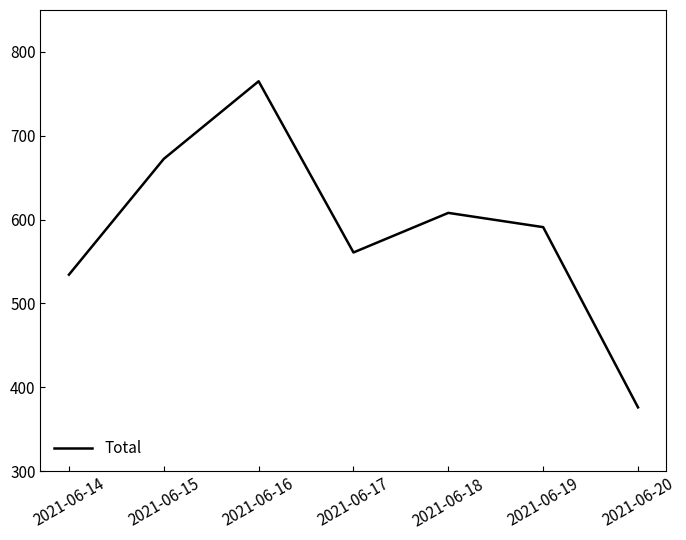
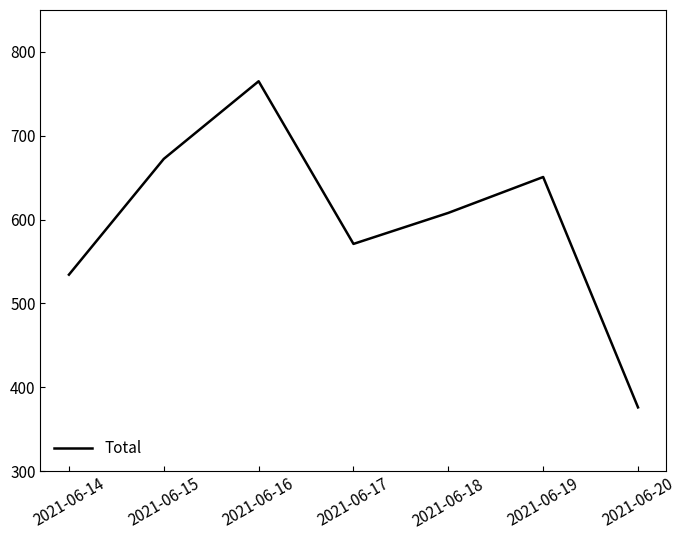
  {
    "2021-06-14": 530,
    "2021-06-15": 670,
    "2021-06-16": 770,
-   "2021-06-17": 560,
+   "2021-06-17": 570,
    "2021-06-18": 610,
-   "2021-06-19": 590,
+   "2021-06-19": 650,
    "2021-06-20": 380
  }
